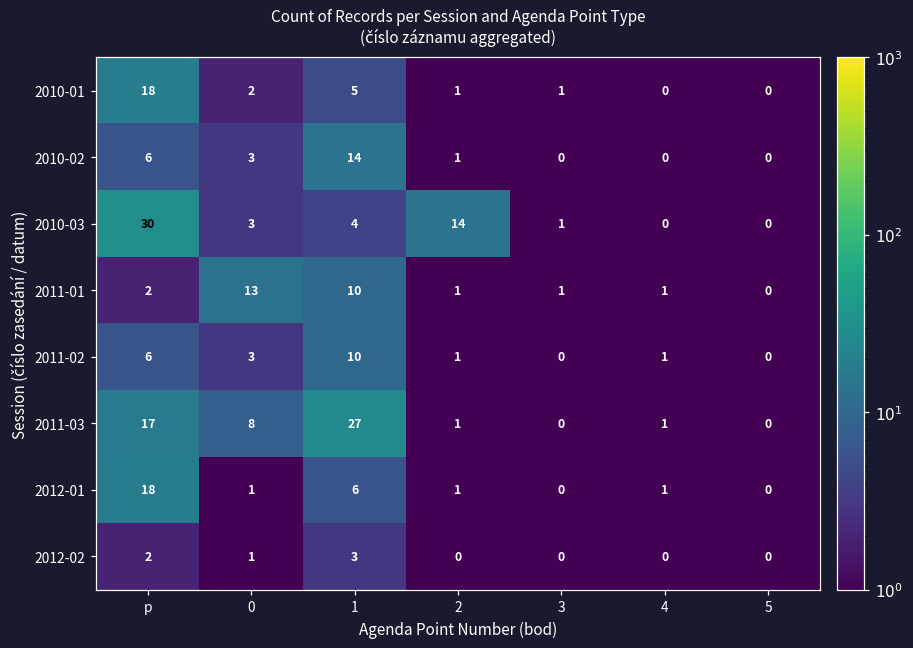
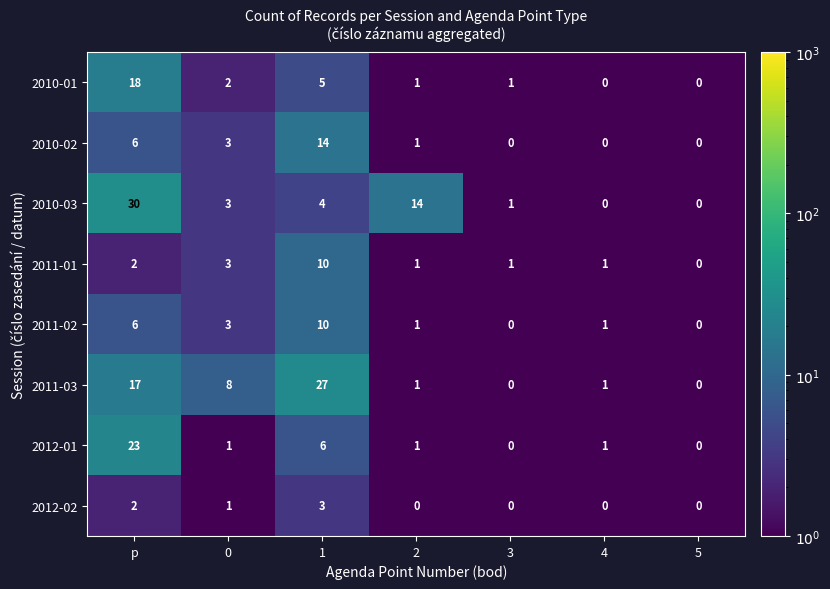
  {
    "2010-01": {
      "p": 18,
      "0": 2,
      "1": 5,
      "2": 1,
      "3": 1,
      "4": 0,
      "5": 0
    },
    "2010-02": {
      "p": 6,
      "0": 3,
      "1": 14,
      "2": 1,
      "3": 0,
      "4": 0,
      "5": 0
    },
    "2010-03": {
      "p": 30,
      "0": 3,
      "1": 4,
      "2": 14,
      "3": 1,
      "4": 0,
      "5": 0
    },
    "2011-01": {
      "p": 2,
-     "0": 13,
+     "0": 3,
      "1": 10,
      "2": 1,
      "3": 1,
      "4": 1,
      "5": 0
    },
    "2011-02": {
      "p": 6,
      "0": 3,
      "1": 10,
      "2": 1,
      "3": 0,
      "4": 1,
      "5": 0
    },
    "2011-03": {
      "p": 17,
      "0": 8,
      "1": 27,
      "2": 1,
      "3": 0,
      "4": 1,
      "5": 0
    },
    "2012-01": {
-     "p": 18,
+     "p": 23,
      "0": 1,
      "1": 6,
      "2": 1,
      "3": 0,
      "4": 1,
      "5": 0
    },
    "2012-02": {
      "p": 2,
      "0": 1,
      "1": 3,
      "2": 0,
      "3": 0,
      "4": 0,
      "5": 0
    }
  }
